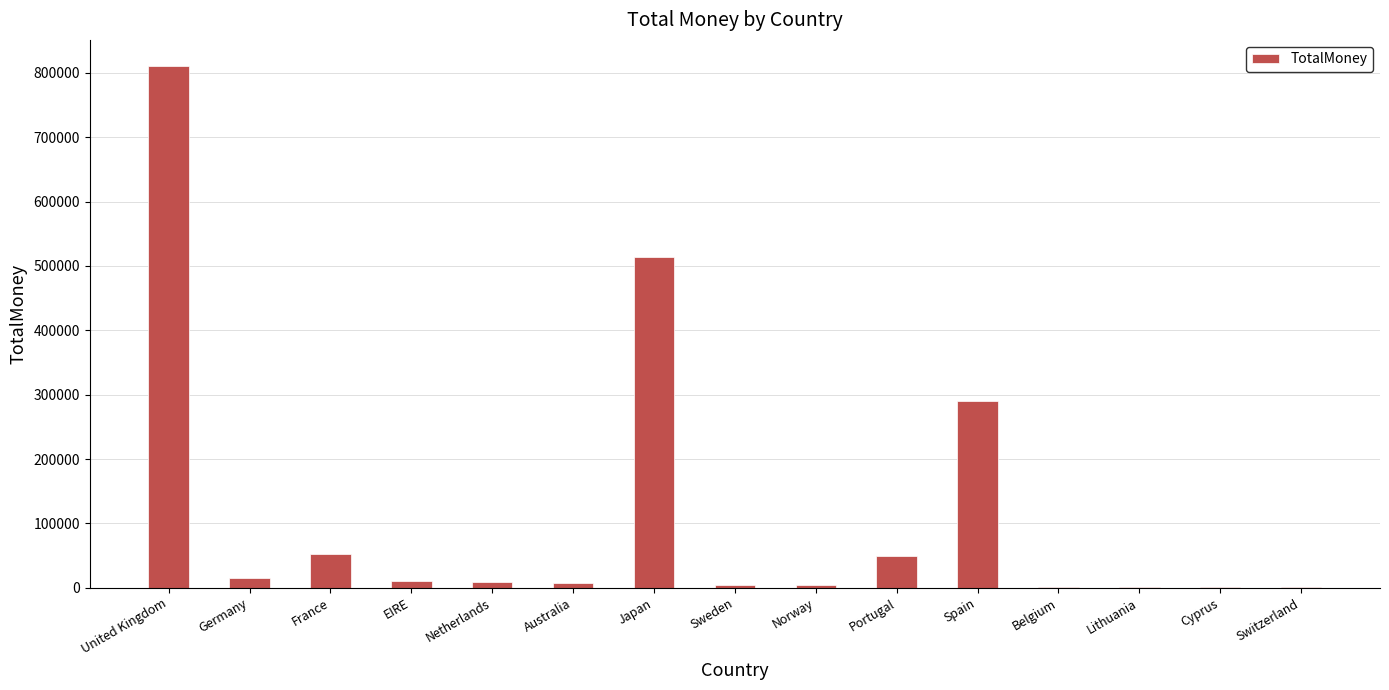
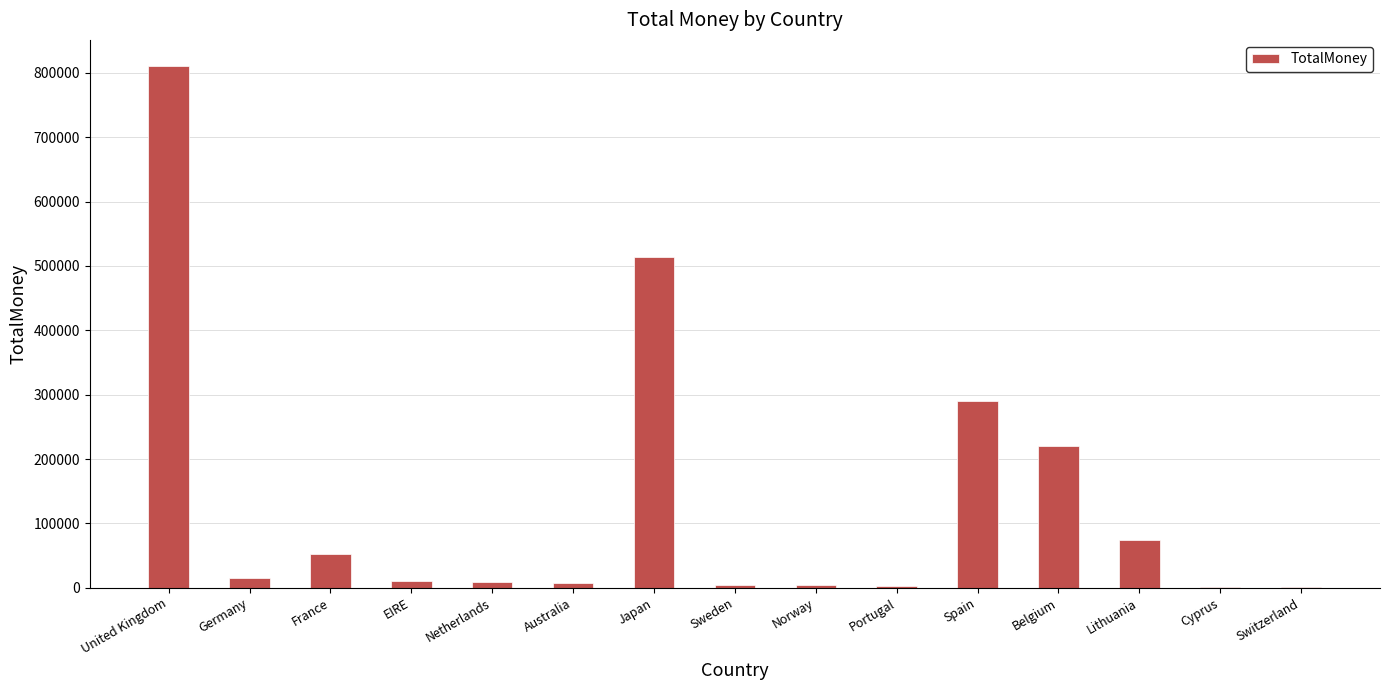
  {
    "United Kingdom": 810000,
    "Germany": 20000,
    "France": 50000,
    "EIRE": 10000,
    "Netherlands": 10000,
    "Australia": 10000,
    "Japan": 510000,
    "Sweden": 0,
-   "Portugal": 50000,
+   "Portugal": 0,
    "Spain": 290000,
-   "Belgium": 0,
-   "Lithuania": 0
+   "Belgium": 220000,
+   "Lithuania": 70000
  }
